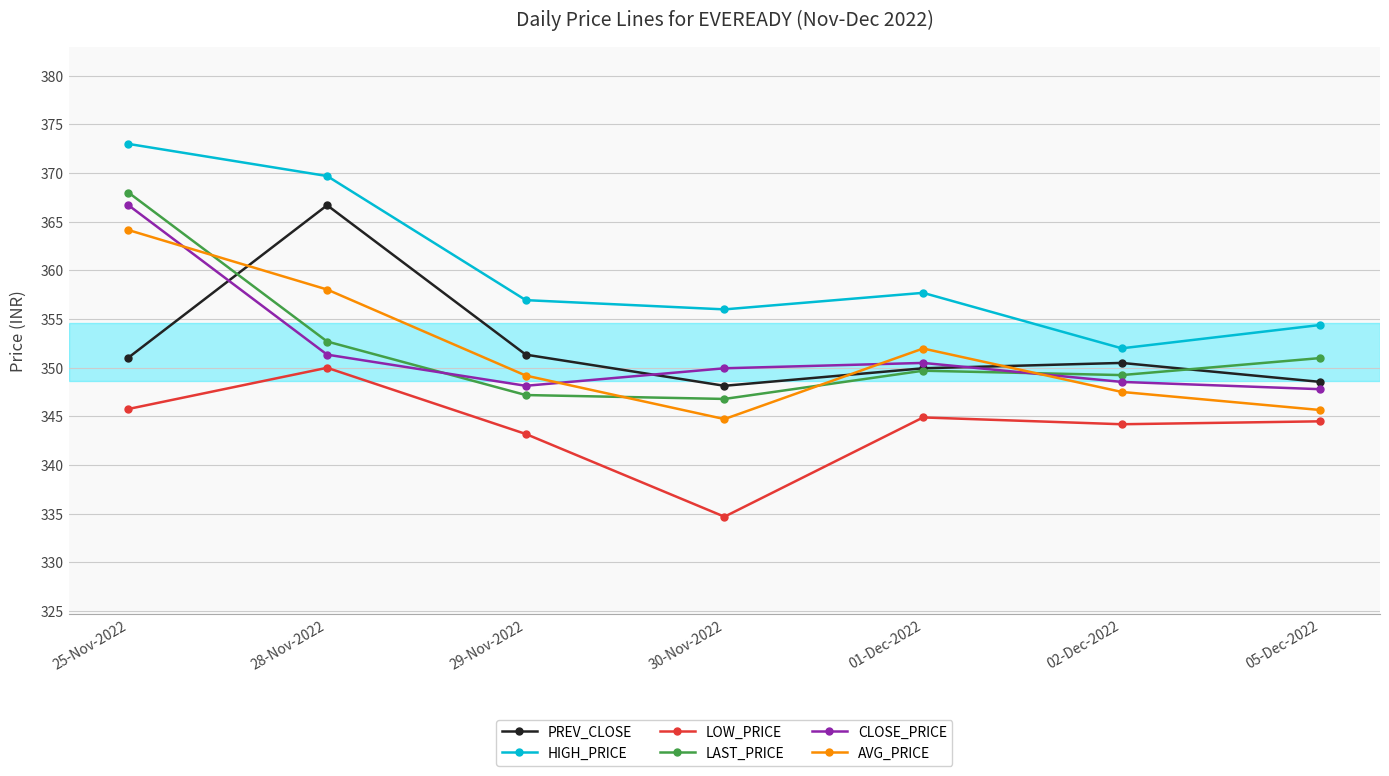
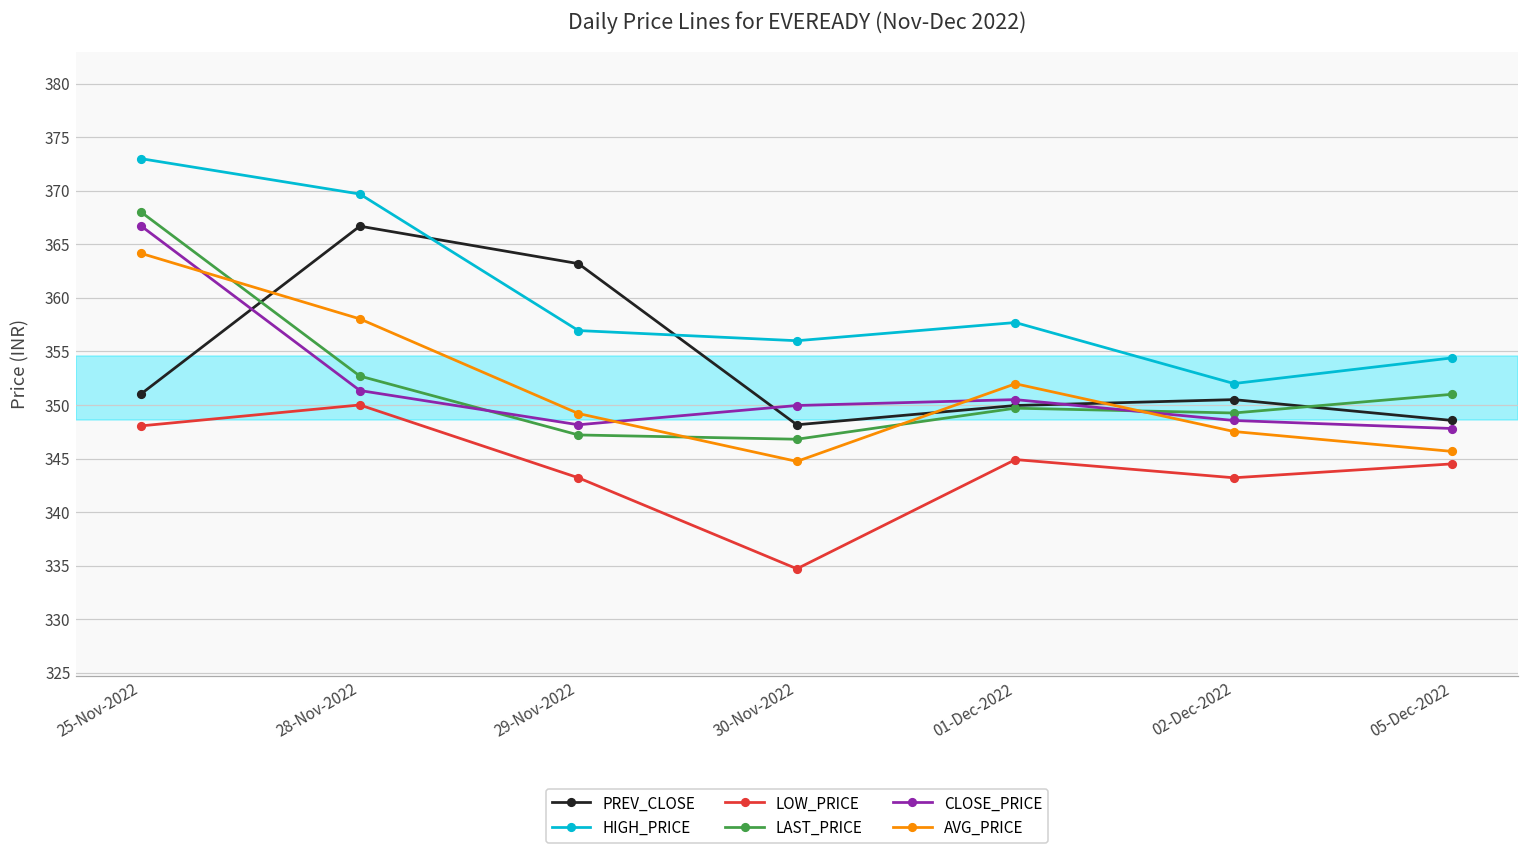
  {
    "PREV_CLOSE": {
      "25-Nov-2022": 351,
      "28-Nov-2022": 367,
-     "29-Nov-2022": 351,
+     "29-Nov-2022": 363,
      "30-Nov-2022": 348,
      "02-Dec-2022": 351,
      "05-Dec-2022": 349
    },
    "HIGH_PRICE": {
      "25-Nov-2022": 373,
      "28-Nov-2022": 370,
      "29-Nov-2022": 357,
      "30-Nov-2022": 356,
      "01-Dec-2022": 358,
      "02-Dec-2022": 352,
      "05-Dec-2022": 354
    },
    "LOW_PRICE": {
-     "25-Nov-2022": 346,
+     "25-Nov-2022": 348,
      "28-Nov-2022": 350,
      "29-Nov-2022": 343,
      "30-Nov-2022": 335,
      "01-Dec-2022": 345,
-     "02-Dec-2022": 344,
+     "02-Dec-2022": 343,
      "05-Dec-2022": 345
    },
    "LAST_PRICE": {
      "25-Nov-2022": 368,
      "28-Nov-2022": 353,
      "29-Nov-2022": 347,
      "30-Nov-2022": 347,
      "02-Dec-2022": 349,
      "05-Dec-2022": 351
    },
    "CLOSE_PRICE": {
      "25-Nov-2022": 367,
      "28-Nov-2022": 351,
      "29-Nov-2022": 348,
      "30-Nov-2022": 350,
      "01-Dec-2022": 351,
      "02-Dec-2022": 349,
      "05-Dec-2022": 348
    },
    "AVG_PRICE": {
      "25-Nov-2022": 364,
      "28-Nov-2022": 358,
      "29-Nov-2022": 349,
      "30-Nov-2022": 345,
      "01-Dec-2022": 352,
      "02-Dec-2022": 348,
      "05-Dec-2022": 346
    }
  }
